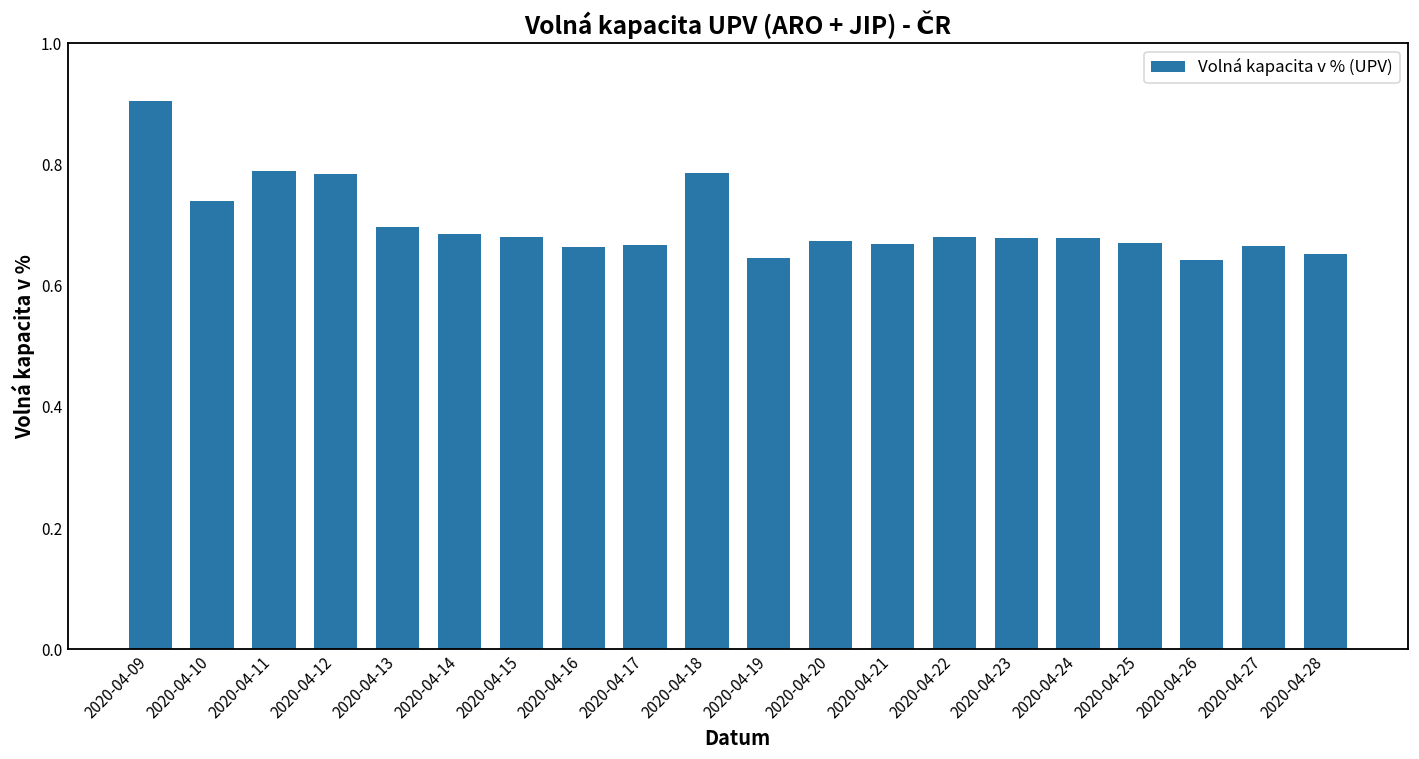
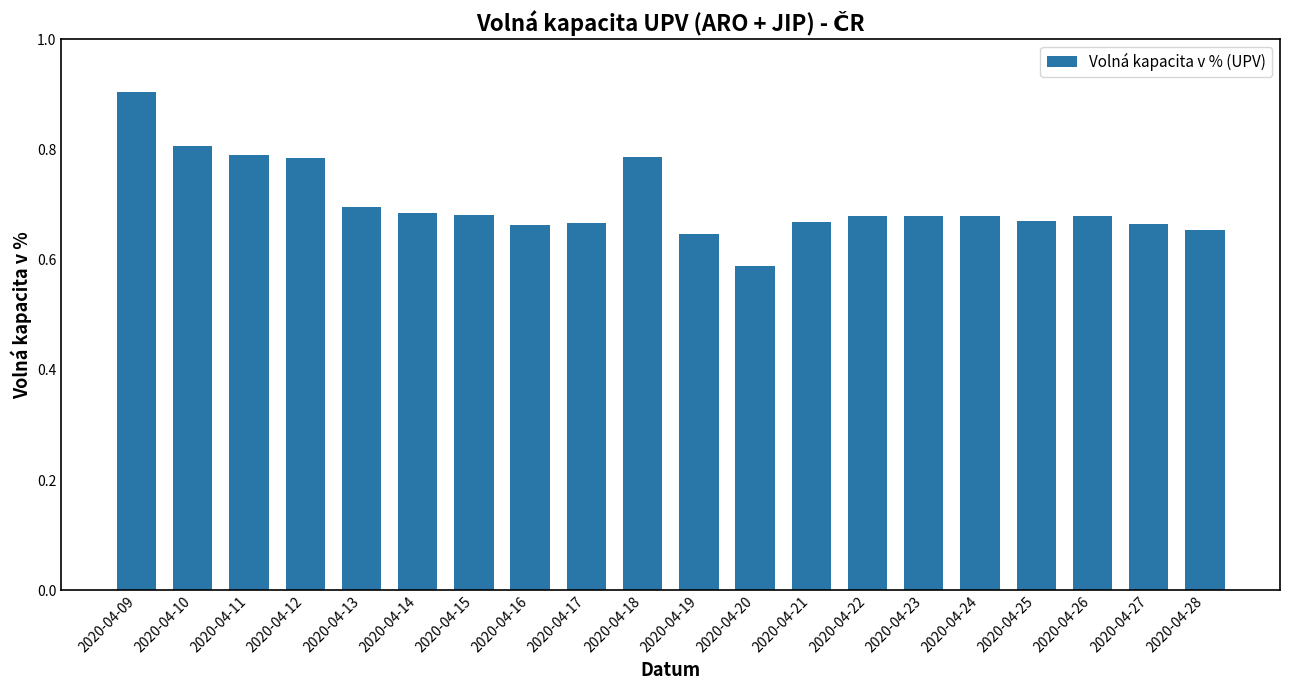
  {
    "2020-04-09": 0.90,
-   "2020-04-10": 0.74,
+   "2020-04-10": 0.81,
    "2020-04-11": 0.79,
    "2020-04-12": 0.78,
    "2020-04-13": 0.70,
    "2020-04-14": 0.69,
    "2020-04-15": 0.68,
    "2020-04-16": 0.66,
    "2020-04-17": 0.67,
    "2020-04-18": 0.79,
    "2020-04-19": 0.65,
-   "2020-04-20": 0.67,
+   "2020-04-20": 0.59,
    "2020-04-21": 0.67,
    "2020-04-22": 0.68,
    "2020-04-23": 0.68,
    "2020-04-24": 0.68,
    "2020-04-25": 0.67,
-   "2020-04-26": 0.64,
+   "2020-04-26": 0.68,
    "2020-04-27": 0.67,
    "2020-04-28": 0.65
  }
